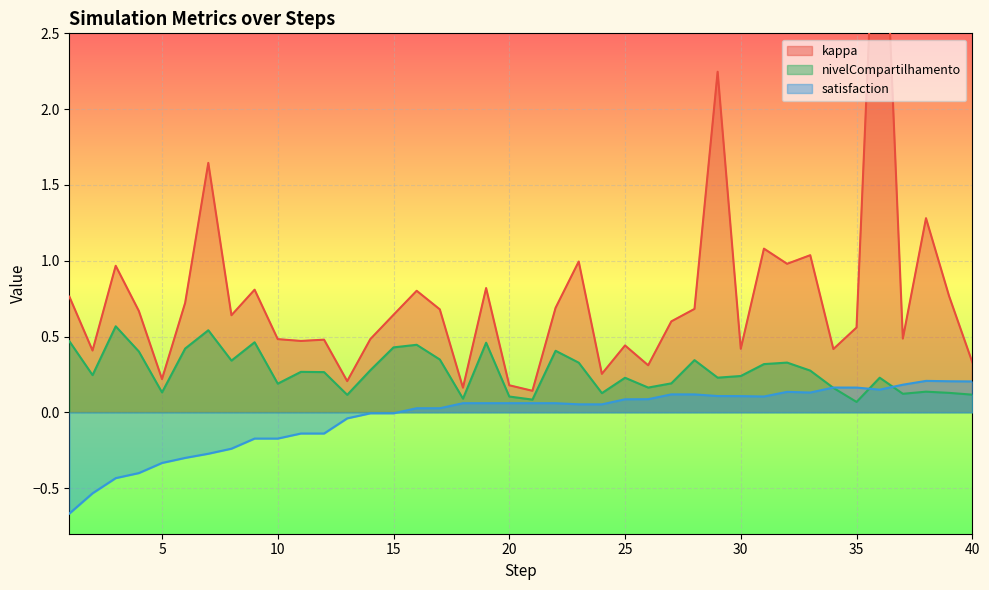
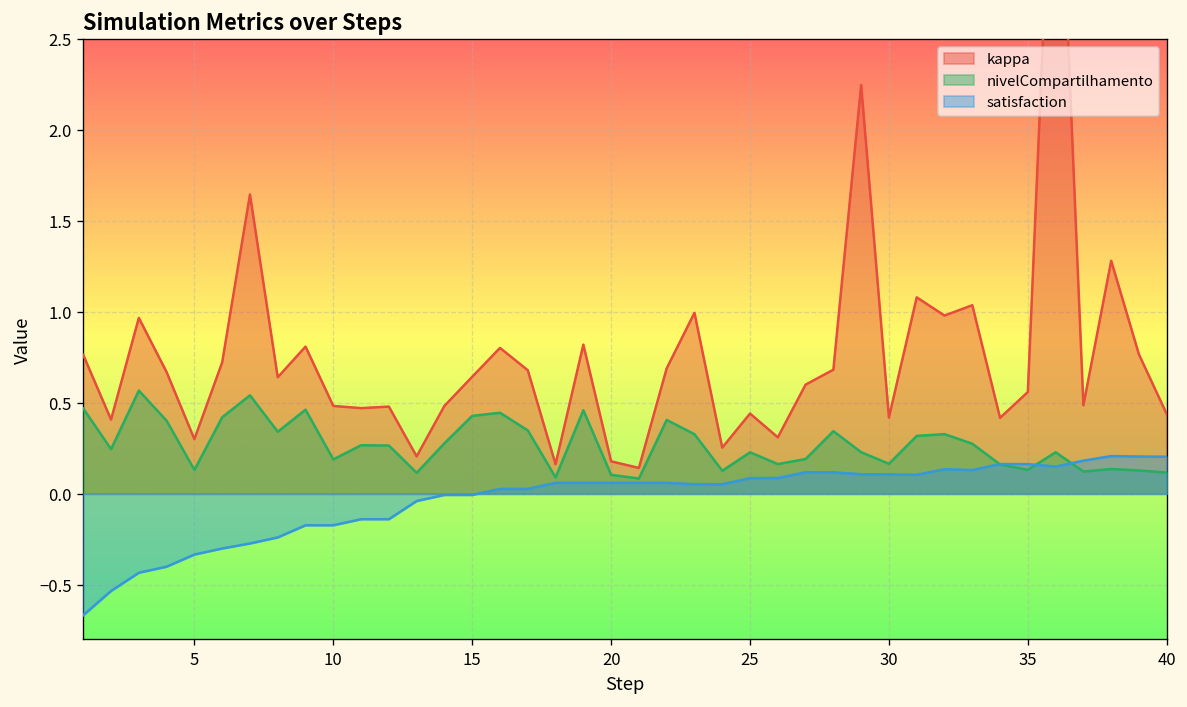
  {
    "kappa": {
-     "5": 0.22,
+     "5": 0.30,
      "10": 0.48,
      "15": 0.64,
      "20": 0.18,
      "25": 0.44,
      "30": 0.42,
      "35": 0.56,
-     "40": 0.33
+     "40": 0.44
    },
    "nivelCompartilhamento": {
      "5": 0.13,
      "10": 0.19,
      "15": 0.43,
      "20": 0.10,
      "25": 0.23,
-     "30": 0.24,
-     "35": 0.07,
+     "30": 0.17,
+     "35": 0.13,
      "40": 0.12
    }
  }
